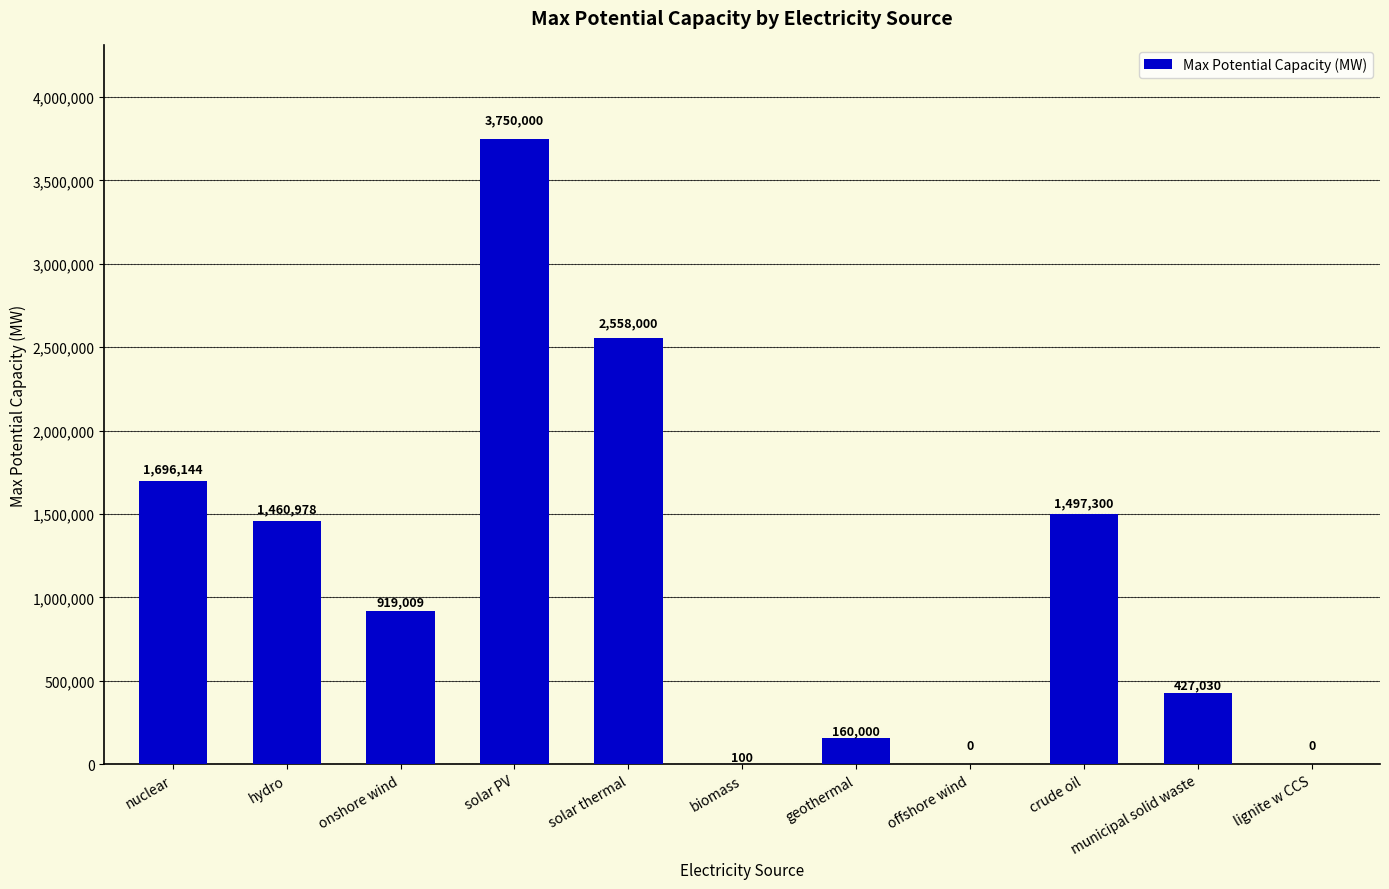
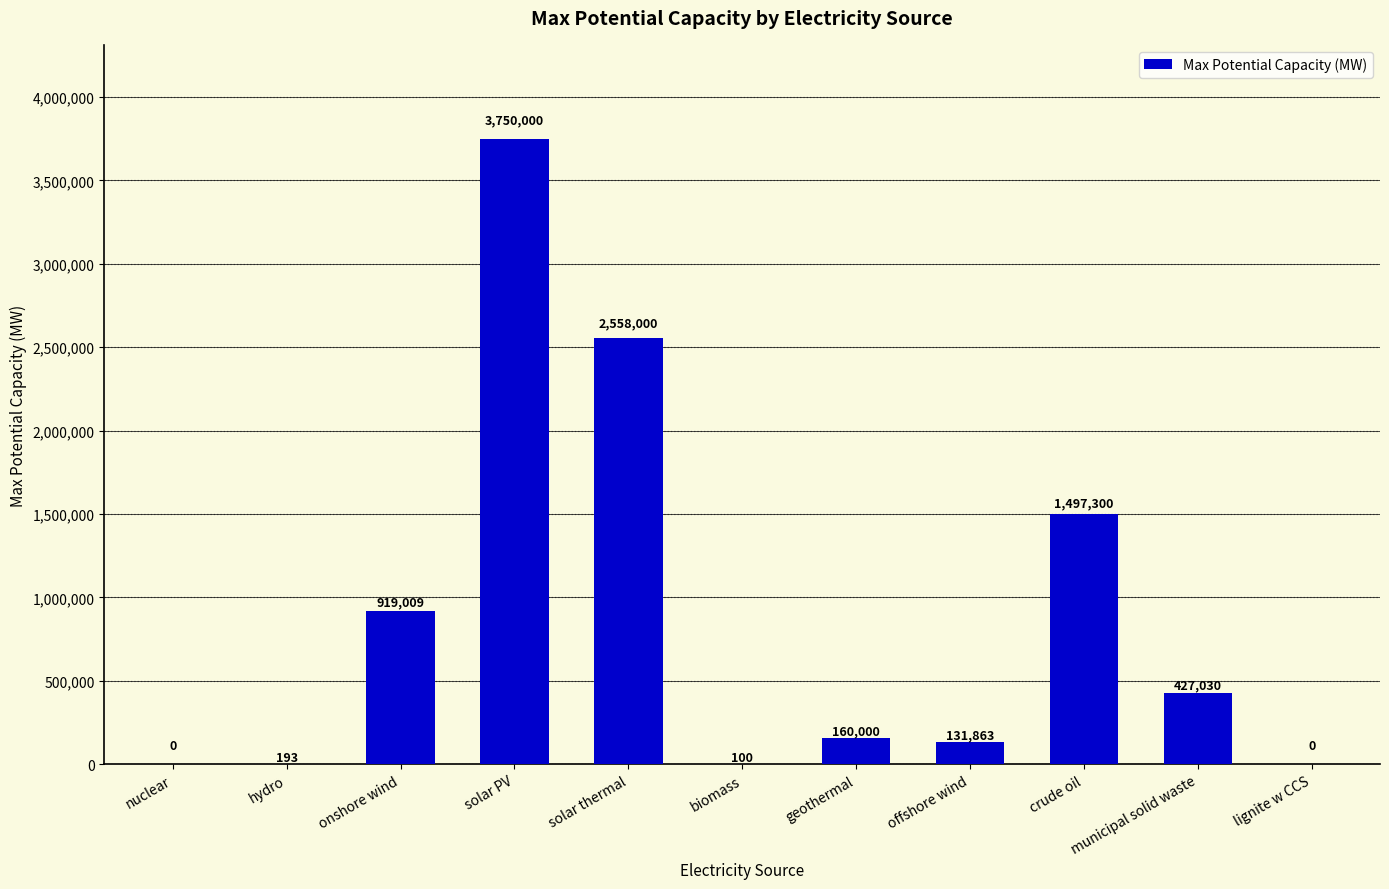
  {
-   "nuclear": "1,696,144",
-   "hydro": "1,460,978",
+   "nuclear": "0",
+   "hydro": "193",
    "onshore wind": "919,009",
    "solar PV": "3,750,000",
    "solar thermal": "2,558,000",
    "biomass": "100",
    "geothermal": "160,000",
-   "offshore wind": "0",
+   "offshore wind": "131,863",
    "crude oil": "1,497,300",
    "municipal solid waste": "427,030",
    "lignite w CCS": "0"
  }
